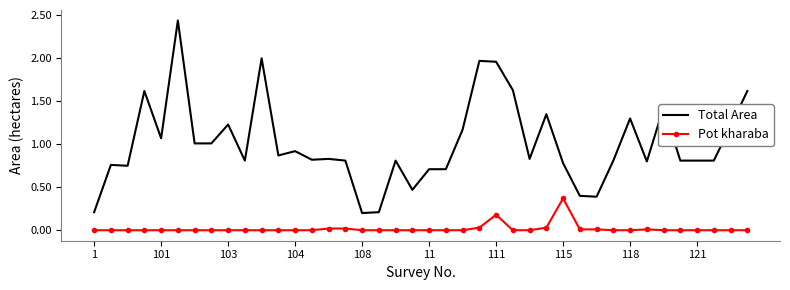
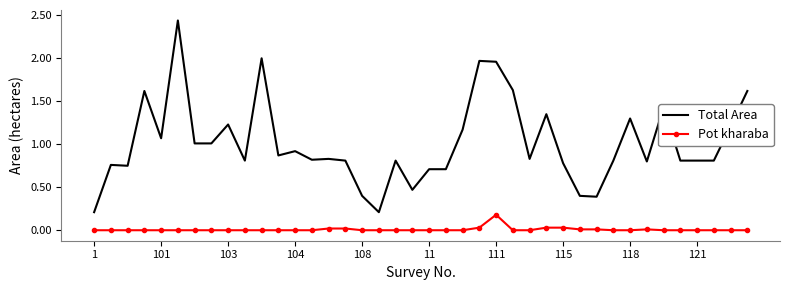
  {
    "Total Area": {
      "101": 1.1,
      "103": 1.2,
      "104": 0.9,
-     "108": 0.2,
+     "108": 0.4,
      "111": 2.0,
      "115": 0.8,
      "118": 1.3,
      "121": 0.8
    },
    "Pot kharaba": {
      "101": 0.0,
      "103": 0.0,
      "104": 0.0,
      "108": 0.0,
      "111": 0.2,
-     "115": 0.4,
+     "115": 0.0,
      "118": 0.0,
      "121": 0.0
    }
  }
